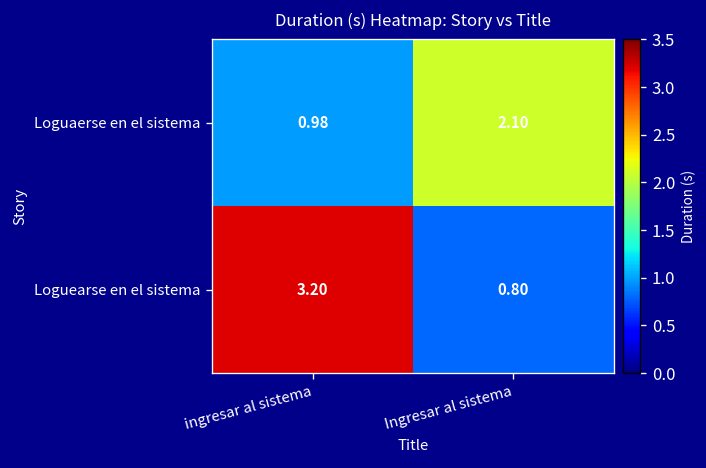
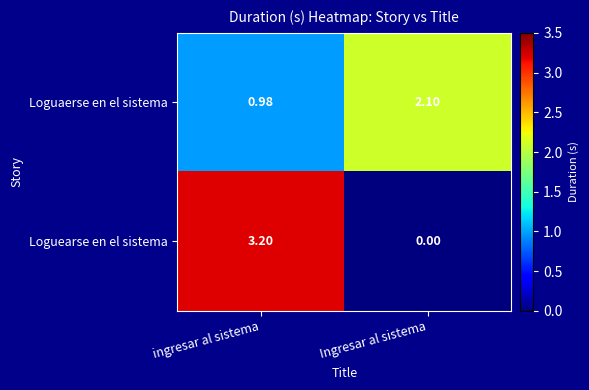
  {
    "Loguaerse en el sistema": {
      "ingresar al sistema": 0.98,
      "Ingresar al sistema": 2.10
    },
    "Loguearse en el sistema": {
      "ingresar al sistema": 3.20,
-     "Ingresar al sistema": 0.80
+     "Ingresar al sistema": 0.00
    }
  }
